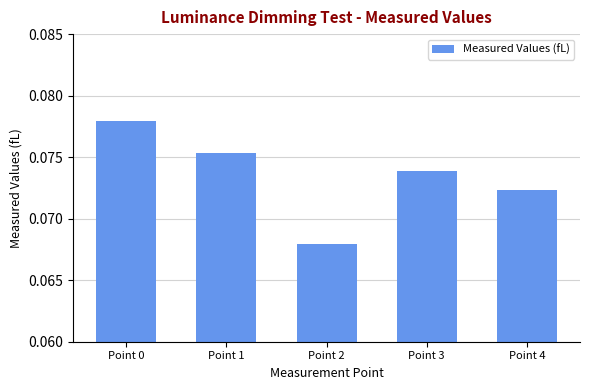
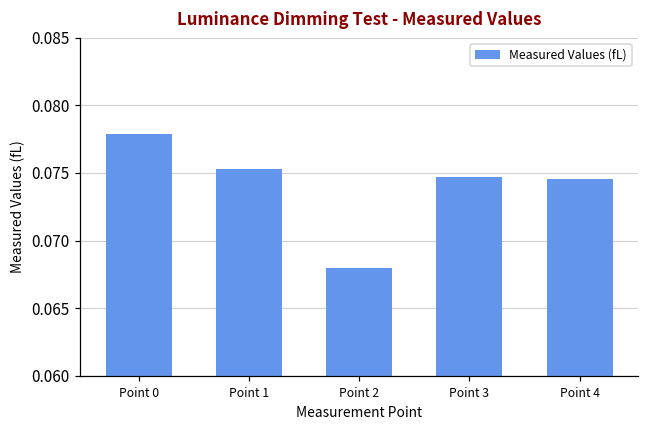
  {
    "Point 0": 0.0779,
    "Point 1": 0.0753,
    "Point 2": 0.0680,
-   "Point 3": 0.0738,
-   "Point 4": 0.0723
+   "Point 3": 0.0747,
+   "Point 4": 0.0745
  }
